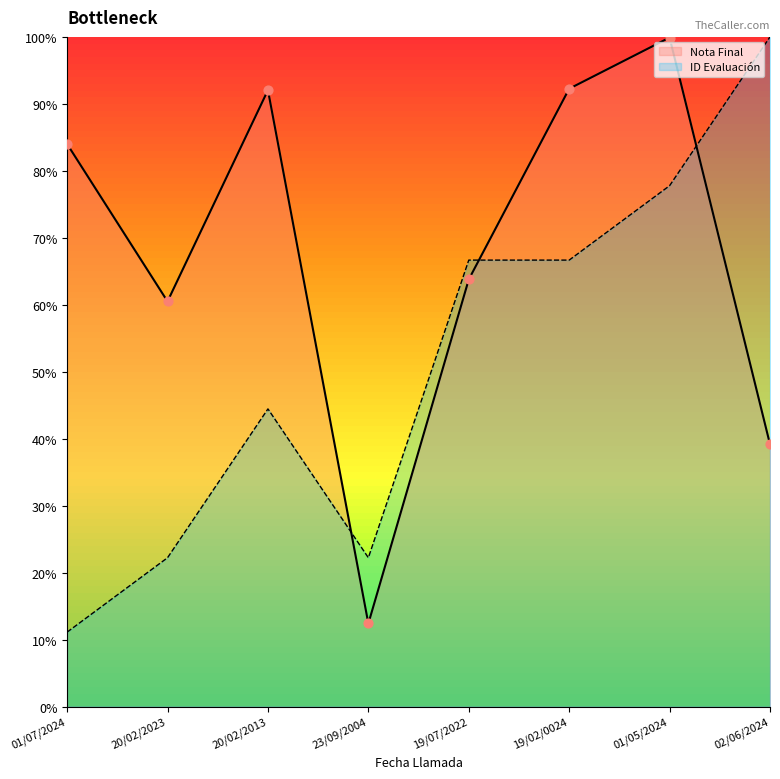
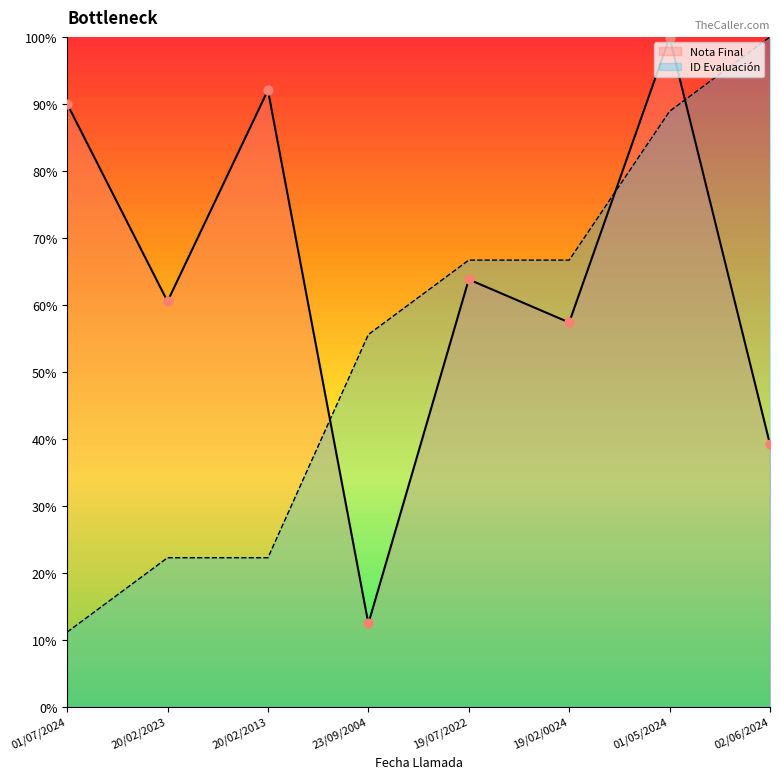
  {
    "Nota Final": {
-     "01/07/2024": "84%",
+     "01/07/2024": "90%",
      "20/02/2023": "61%",
      "20/02/2013": "92%",
      "23/09/2004": "12%",
      "19/07/2022": "64%",
-     "19/02/0024": "92%",
+     "19/02/0024": "57%",
      "01/05/2024": "100%",
      "02/06/2024": "39%"
    },
    "ID Evaluación": {
      "01/07/2024": "11%",
      "20/02/2023": "22%",
-     "20/02/2013": "44%",
-     "23/09/2004": "22%",
+     "20/02/2013": "22%",
+     "23/09/2004": "56%",
      "19/07/2022": "67%",
      "19/02/0024": "67%",
-     "01/05/2024": "78%",
+     "01/05/2024": "89%",
      "02/06/2024": "100%"
    }
  }
